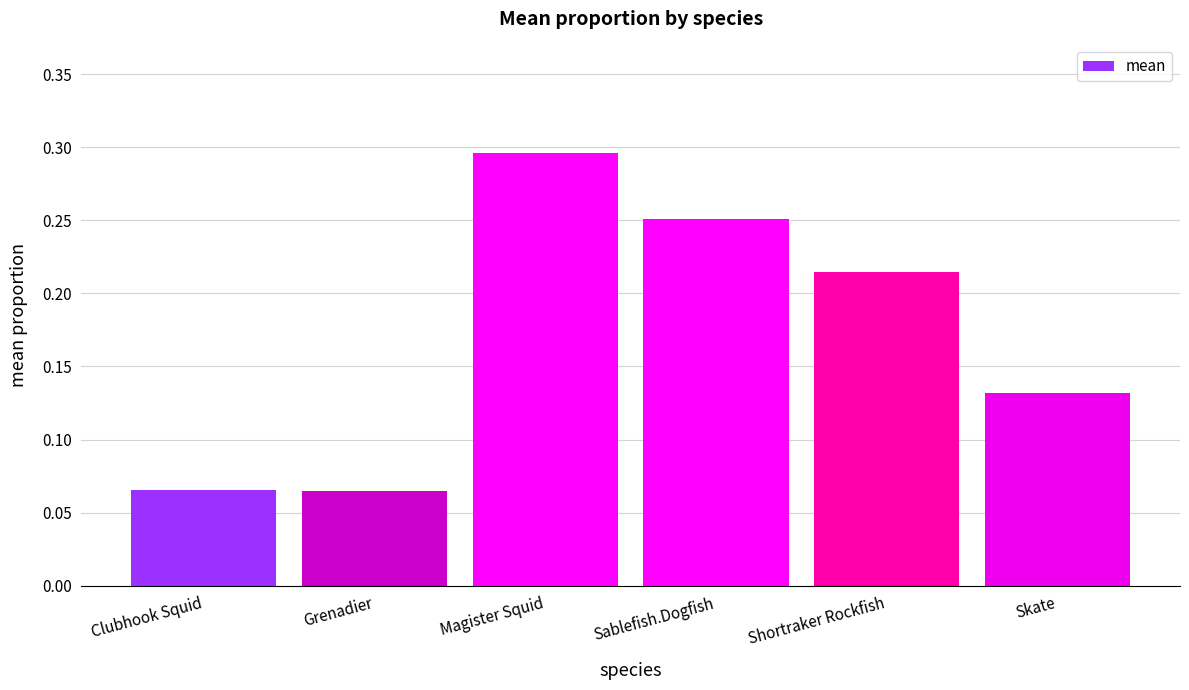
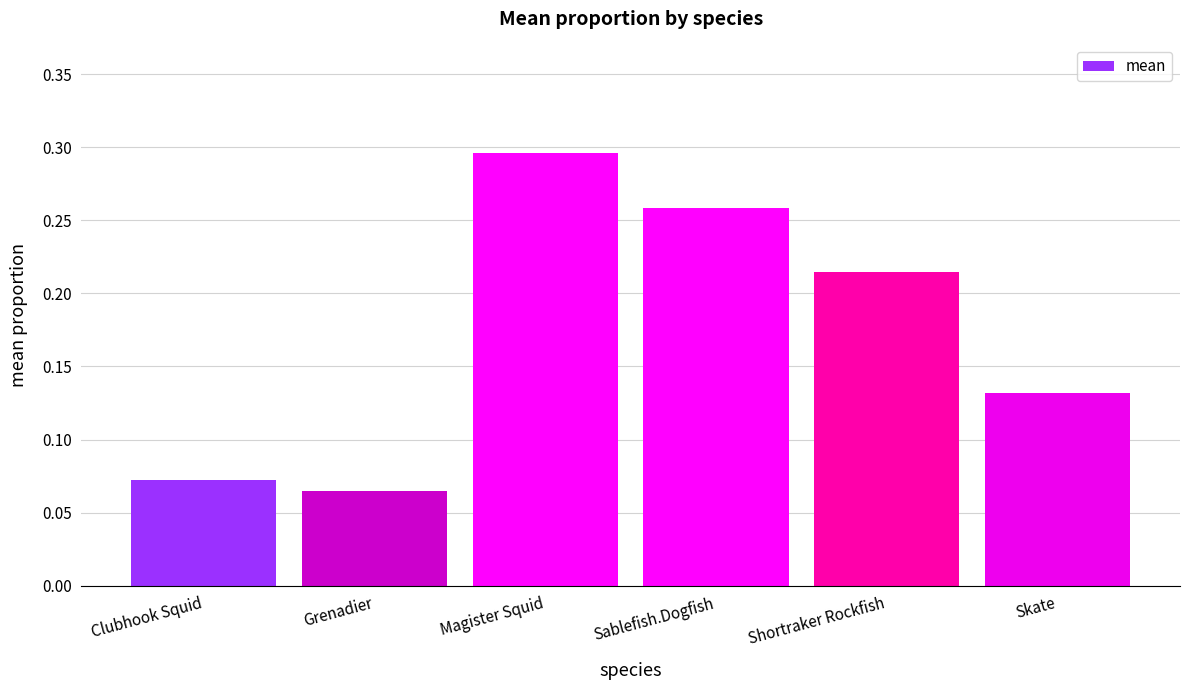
  {
-   "Clubhook Squid": 0.065,
+   "Clubhook Squid": 0.073,
    "Grenadier": 0.065,
    "Magister Squid": 0.296,
-   "Sablefish.Dogfish": 0.251,
+   "Sablefish.Dogfish": 0.258,
    "Shortraker Rockfish": 0.215,
    "Skate": 0.132
  }
